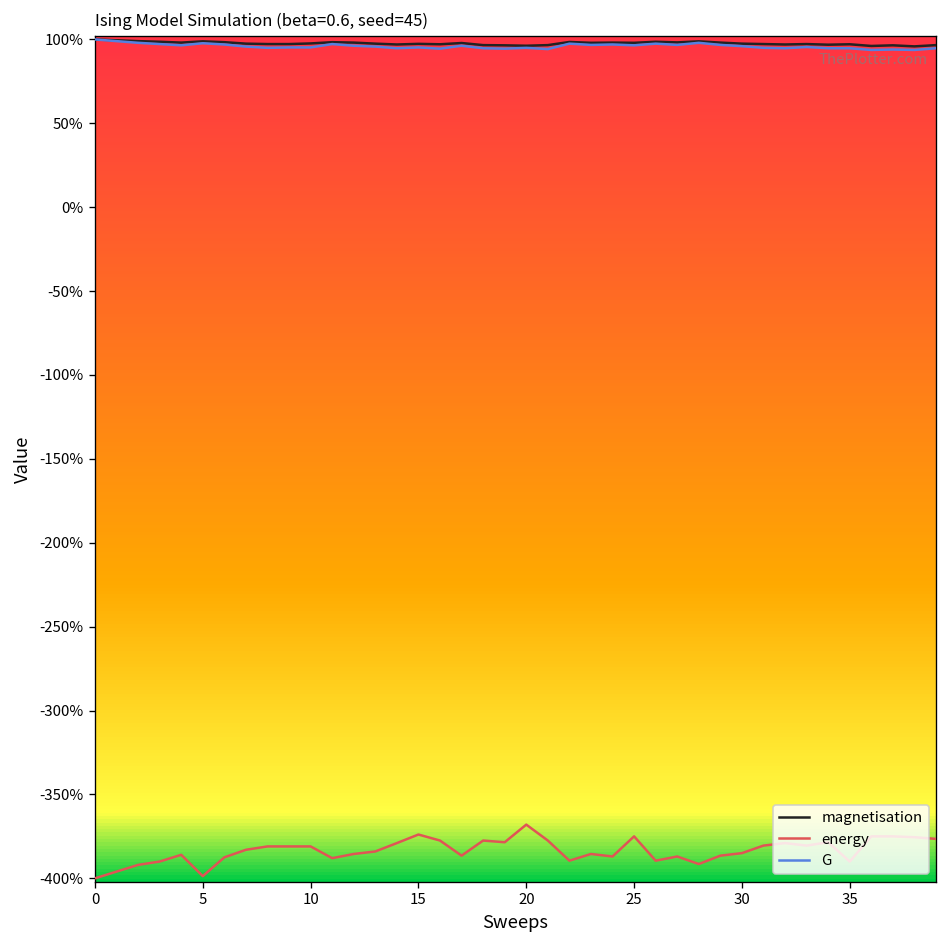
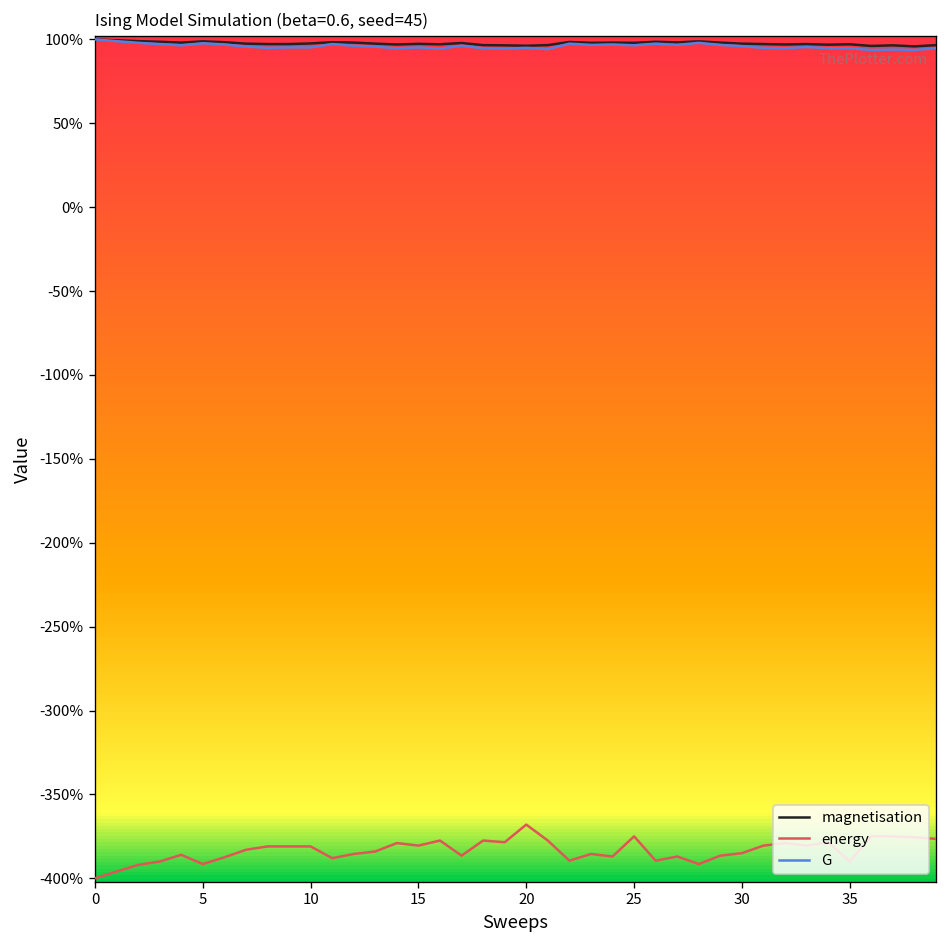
  {
    "magnetisation": {
      "10": "98%",
      "15": "97%",
      "35": "97%"
    },
    "energy": {
      "0": "-400%",
-     "5": "-399%",
+     "5": "-392%",
      "10": "-381%",
-     "15": "-374%",
+     "15": "-381%",
      "20": "-368%",
      "25": "-375%",
      "30": "-385%"
    },
    "G": {
      "10": "95%",
      "15": "95%",
      "35": "95%"
    }
  }
